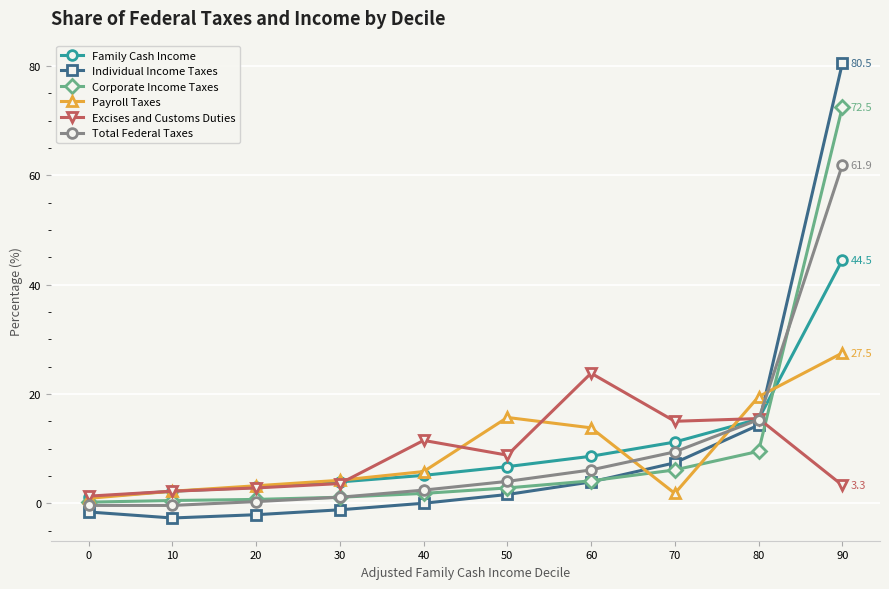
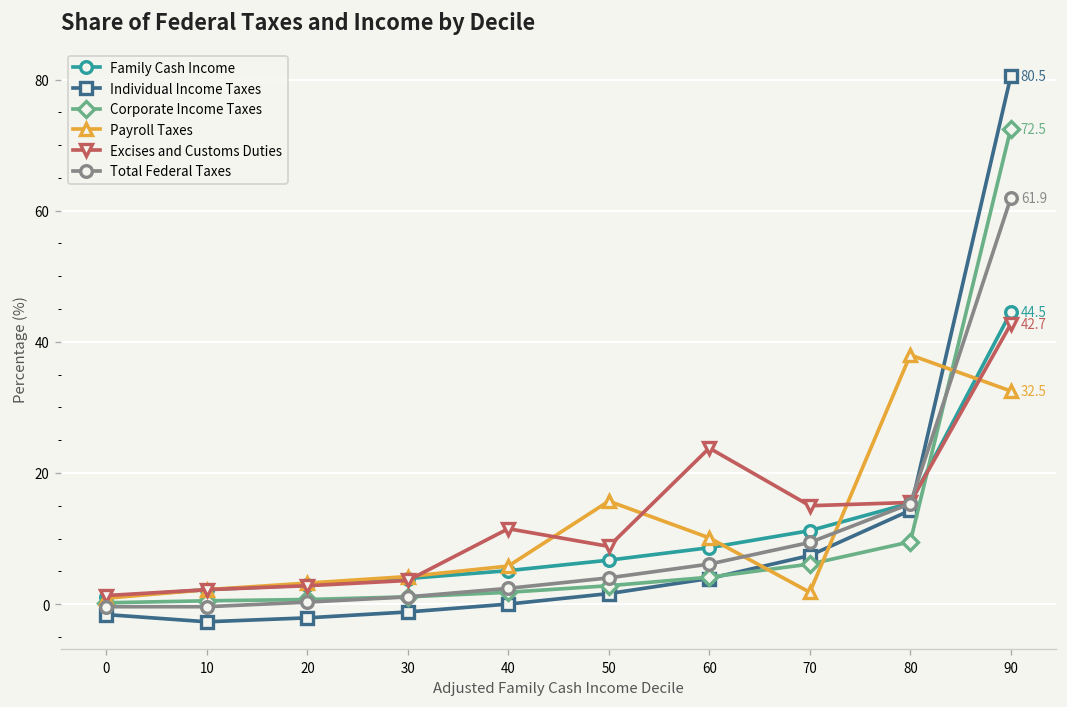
  {
    "Payroll Taxes": {
-     "60": 14,
-     "80": 20,
-     "90": 27.5
+     "60": 10,
+     "80": 38,
+     "90": 32.5
    },
    "Excises and Customs Duties": {
-     "90": 3.3
+     "90": 42.7
    }
  }
